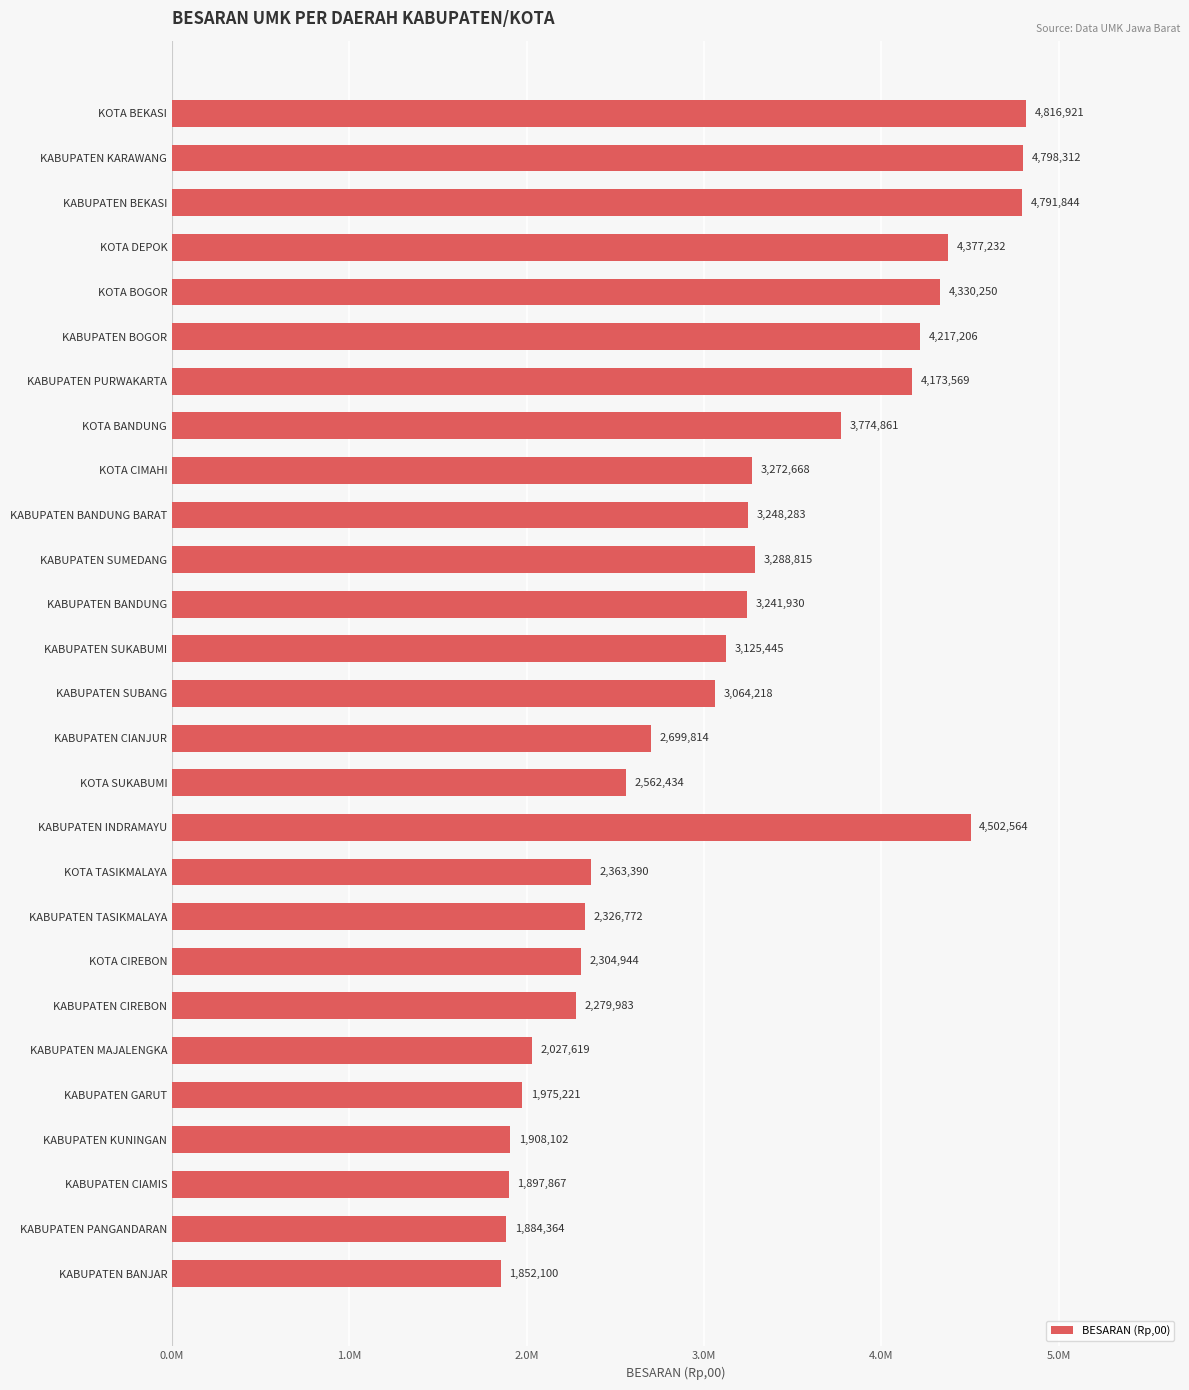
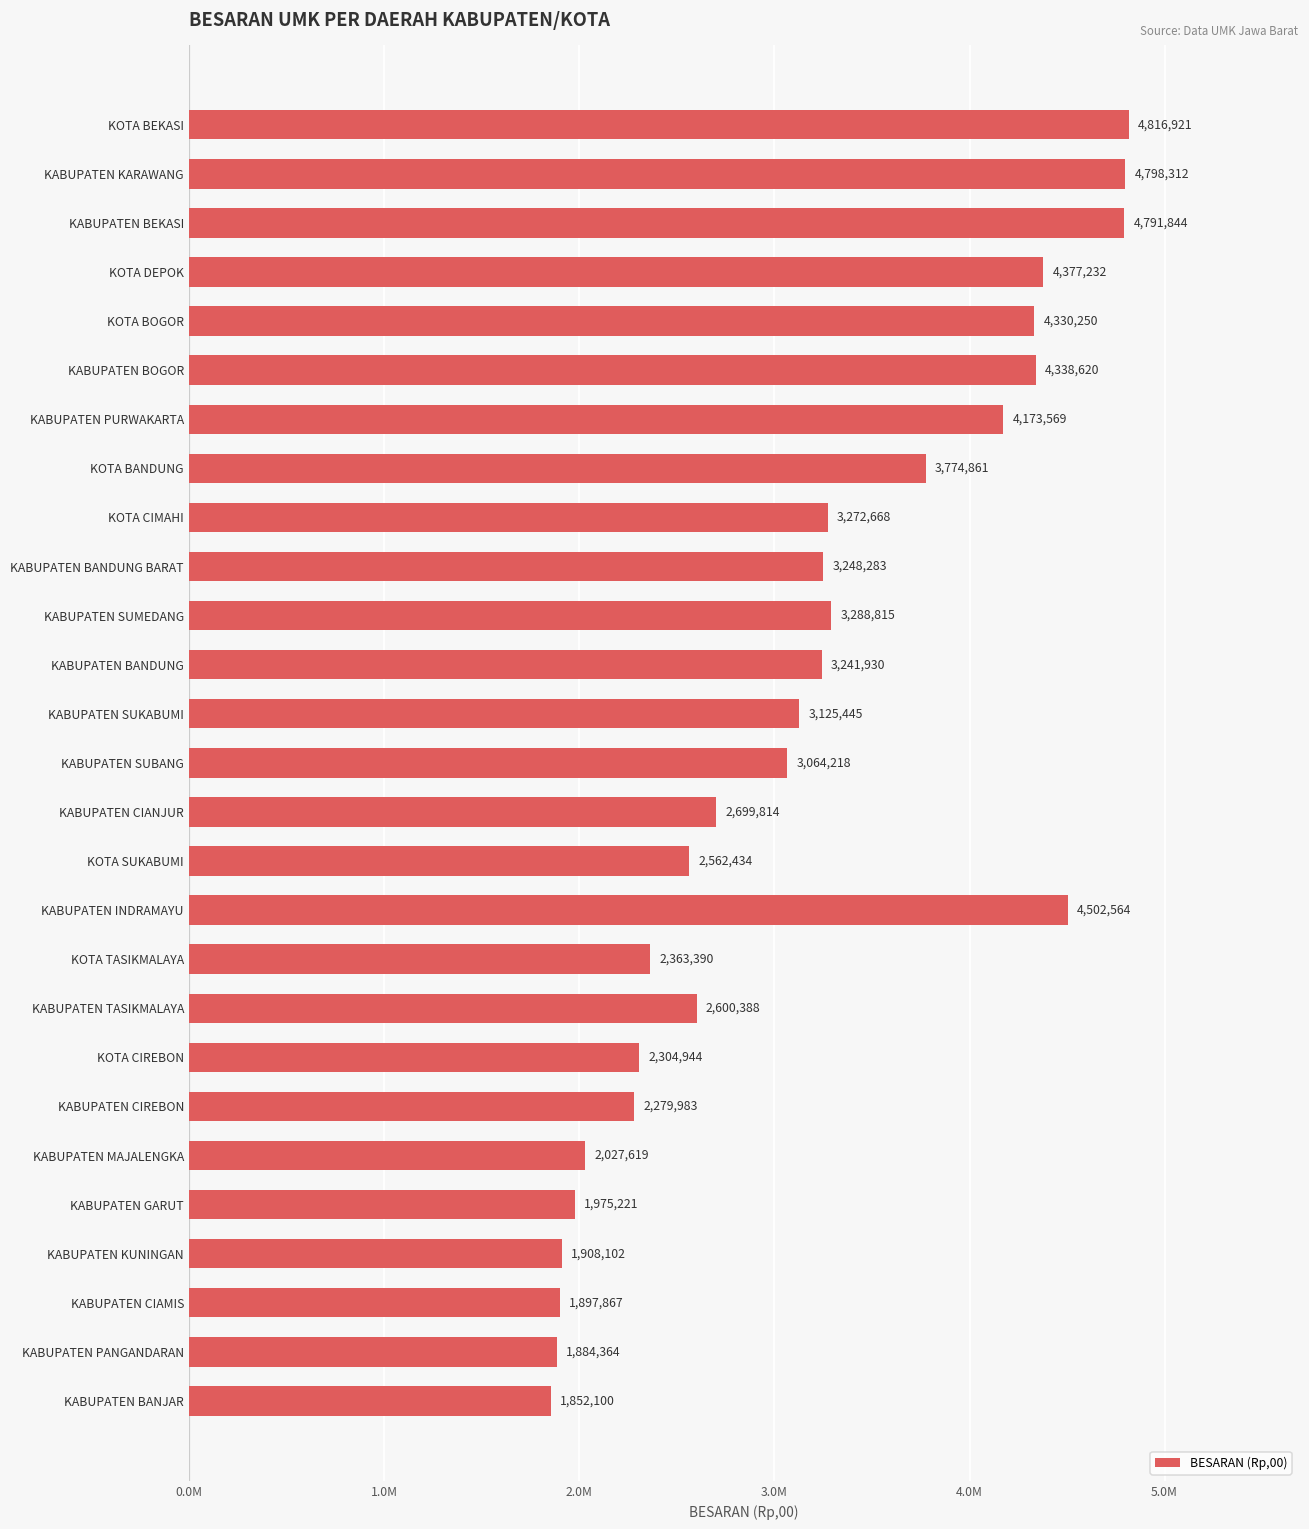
  {
    "KOTA BEKASI": "4,816,921",
    "KABUPATEN KARAWANG": "4,798,312",
    "KABUPATEN BEKASI": "4,791,844",
    "KOTA DEPOK": "4,377,232",
    "KOTA BOGOR": "4,330,250",
-   "KABUPATEN BOGOR": "4,217,206",
+   "KABUPATEN BOGOR": "4,338,620",
    "KABUPATEN PURWAKARTA": "4,173,569",
    "KOTA BANDUNG": "3,774,861",
    "KOTA CIMAHI": "3,272,668",
    "KABUPATEN BANDUNG BARAT": "3,248,283",
    "KABUPATEN SUMEDANG": "3,288,815",
    "KABUPATEN BANDUNG": "3,241,930",
    "KABUPATEN SUKABUMI": "3,125,445",
    "KABUPATEN SUBANG": "3,064,218",
    "KABUPATEN CIANJUR": "2,699,814",
    "KOTA SUKABUMI": "2,562,434",
    "KABUPATEN INDRAMAYU": "4,502,564",
    "KOTA TASIKMALAYA": "2,363,390",
-   "KABUPATEN TASIKMALAYA": "2,326,772",
+   "KABUPATEN TASIKMALAYA": "2,600,388",
    "KOTA CIREBON": "2,304,944",
    "KABUPATEN CIREBON": "2,279,983",
    "KABUPATEN MAJALENGKA": "2,027,619",
    "KABUPATEN GARUT": "1,975,221",
    "KABUPATEN KUNINGAN": "1,908,102",
    "KABUPATEN CIAMIS": "1,897,867",
    "KABUPATEN PANGANDARAN": "1,884,364",
    "KABUPATEN BANJAR": "1,852,100"
  }
